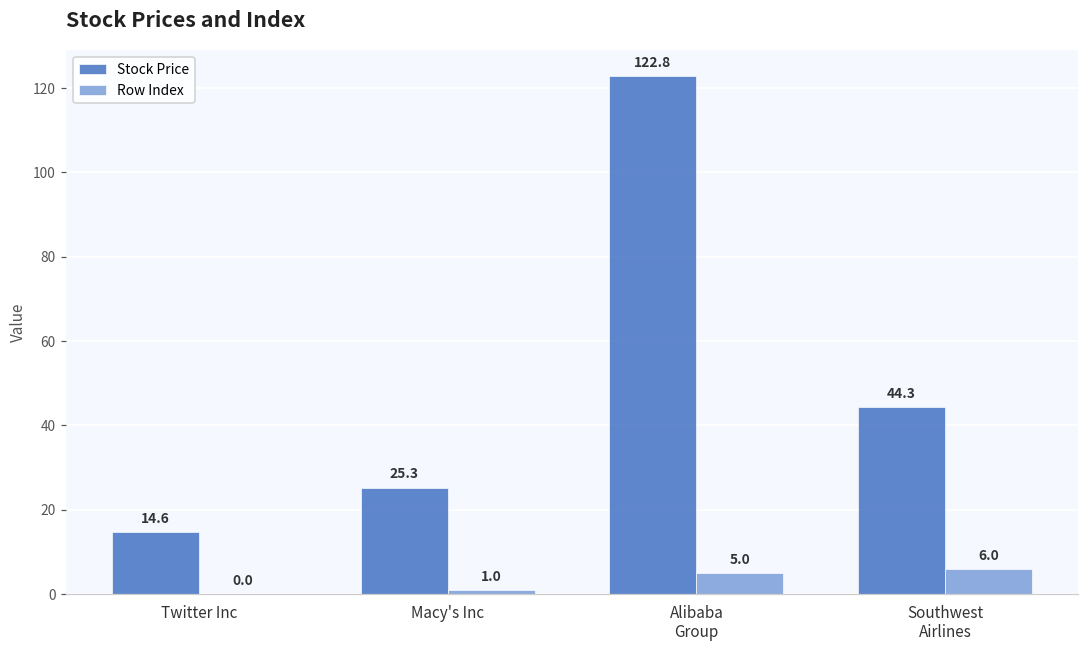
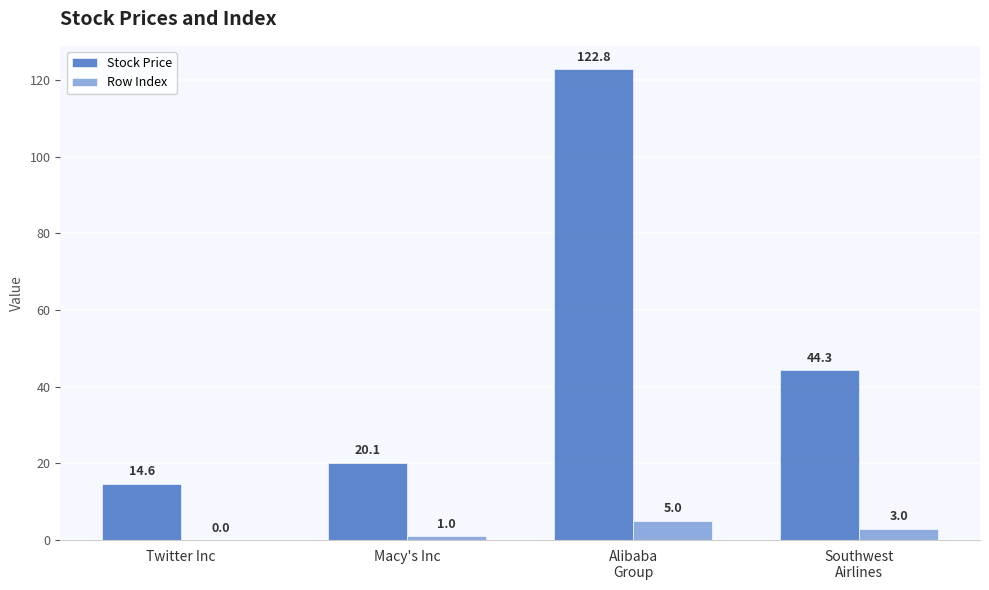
  {
    "Stock Price": {
      "Twitter Inc": 14.6,
-     "Macy's Inc": 25.3,
+     "Macy's Inc": 20.1,
      "Alibaba Group": 122.8,
      "Southwest Airlines": 44.3
    },
    "Row Index": {
      "Twitter Inc": 0.0,
      "Macy's Inc": 1.0,
      "Alibaba Group": 5.0,
-     "Southwest Airlines": 6.0
+     "Southwest Airlines": 3.0
    }
  }
